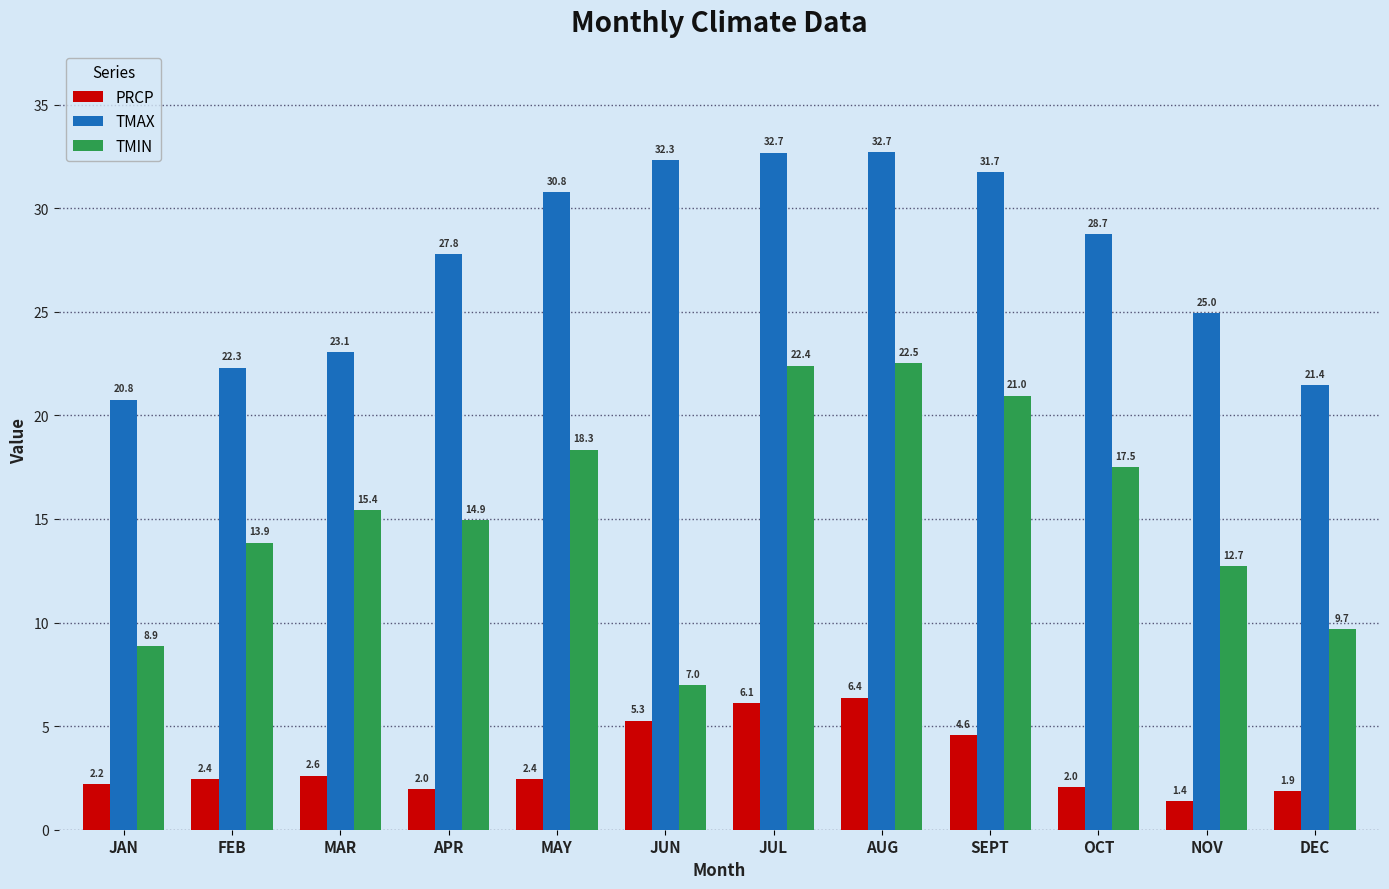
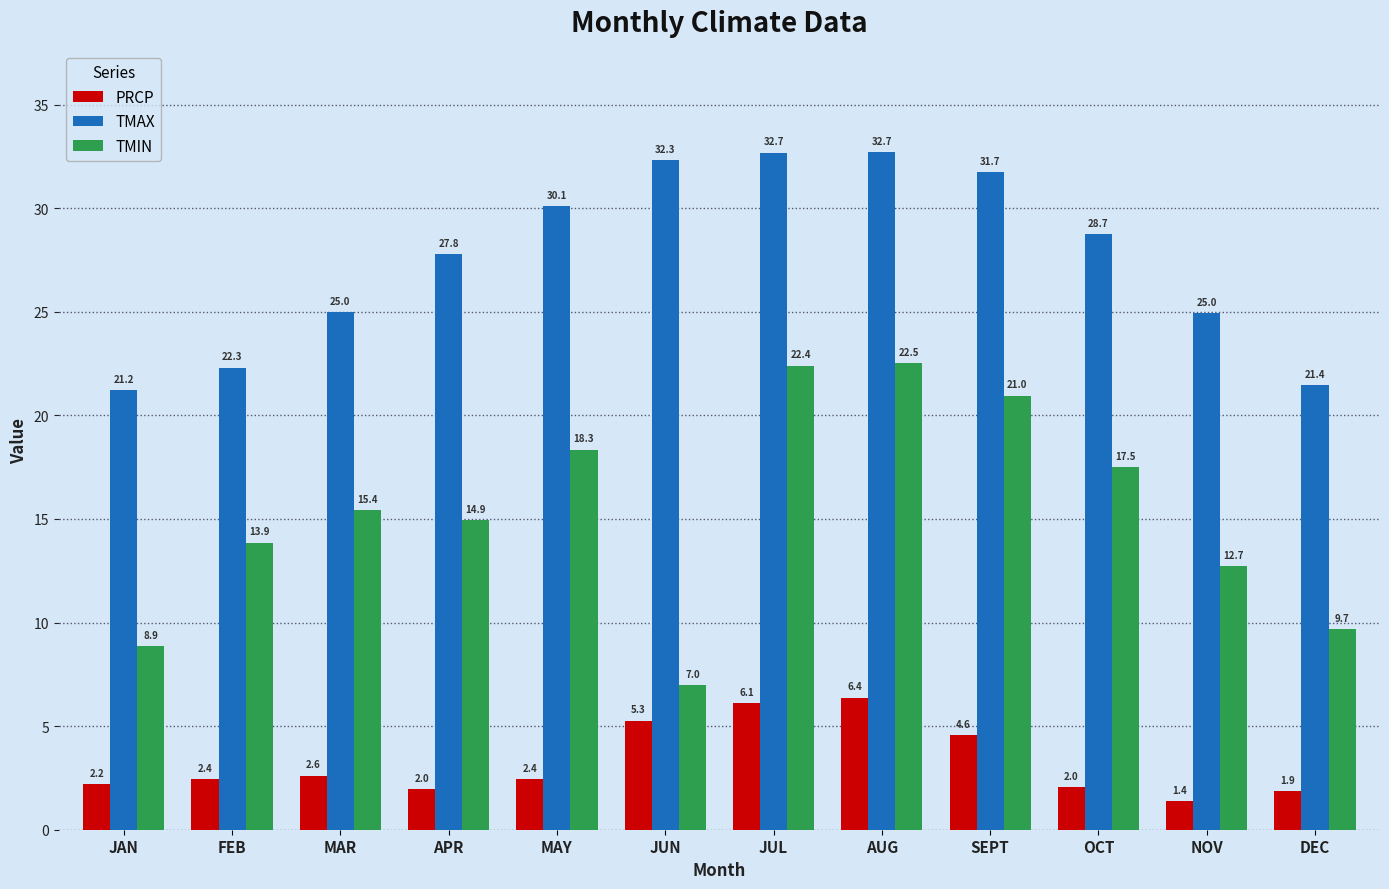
  {
    "PRCP": {
      "JAN": 2.2,
      "FEB": 2.4,
      "MAR": 2.6,
      "APR": 2.0,
      "MAY": 2.4,
      "JUN": 5.3,
      "JUL": 6.1,
      "AUG": 6.4,
      "SEPT": 4.6,
      "OCT": 2.0,
      "NOV": 1.4,
      "DEC": 1.9
    },
    "TMAX": {
-     "JAN": 20.8,
+     "JAN": 21.2,
      "FEB": 22.3,
-     "MAR": 23.1,
+     "MAR": 25.0,
      "APR": 27.8,
-     "MAY": 30.8,
+     "MAY": 30.1,
      "JUN": 32.3,
      "JUL": 32.7,
      "AUG": 32.7,
      "SEPT": 31.7,
      "OCT": 28.7,
      "NOV": 25.0,
      "DEC": 21.4
    },
    "TMIN": {
      "JAN": 8.9,
      "FEB": 13.9,
      "MAR": 15.4,
      "APR": 14.9,
      "MAY": 18.3,
      "JUN": 7.0,
      "JUL": 22.4,
      "AUG": 22.5,
      "SEPT": 21.0,
      "OCT": 17.5,
      "NOV": 12.7,
      "DEC": 9.7
    }
  }
